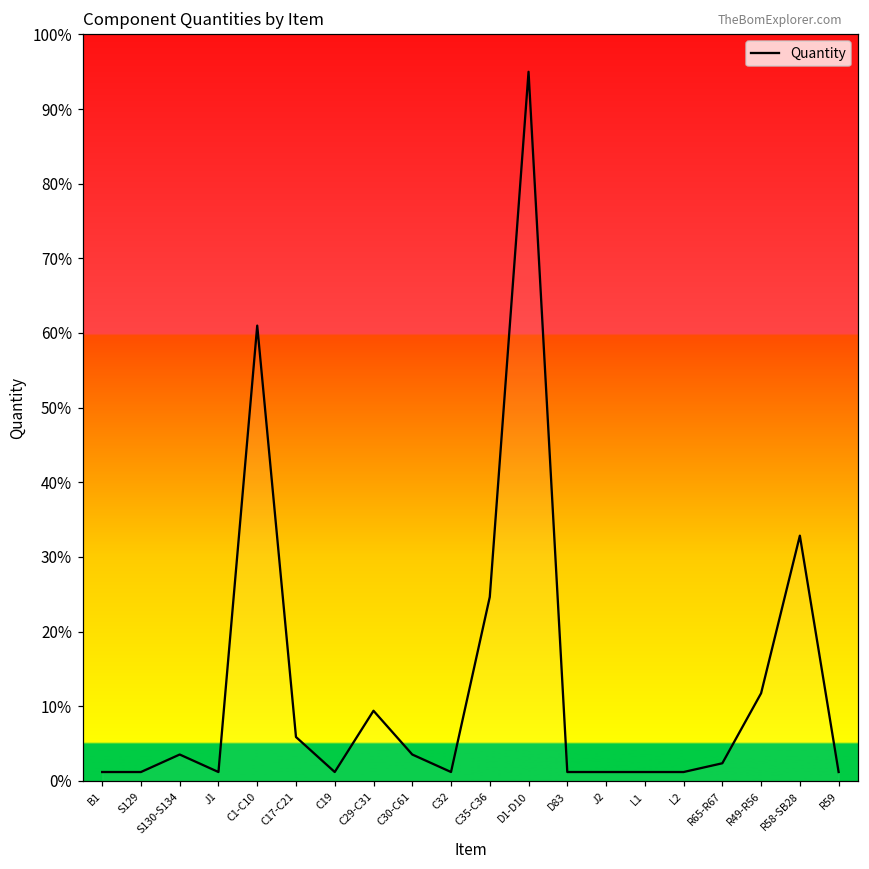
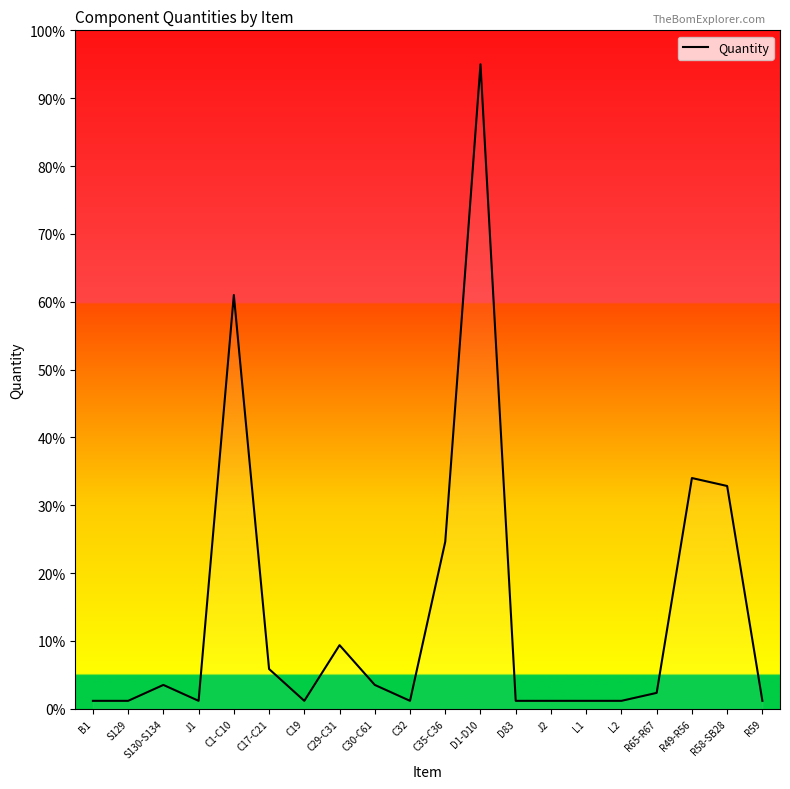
  {
    "C1-C10": "61%",
    "C17-C21": "6%",
    "C29-C31": "9%",
    "C35-C36": "25%",
    "D1-D10": "95%",
-   "R49-R56": "12%",
+   "R49-R56": "34%",
    "R58-SB28": "33%"
  }
